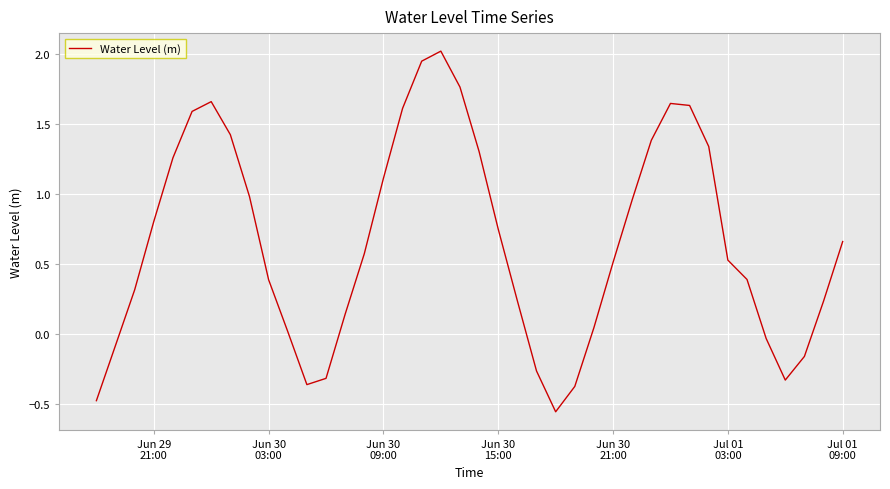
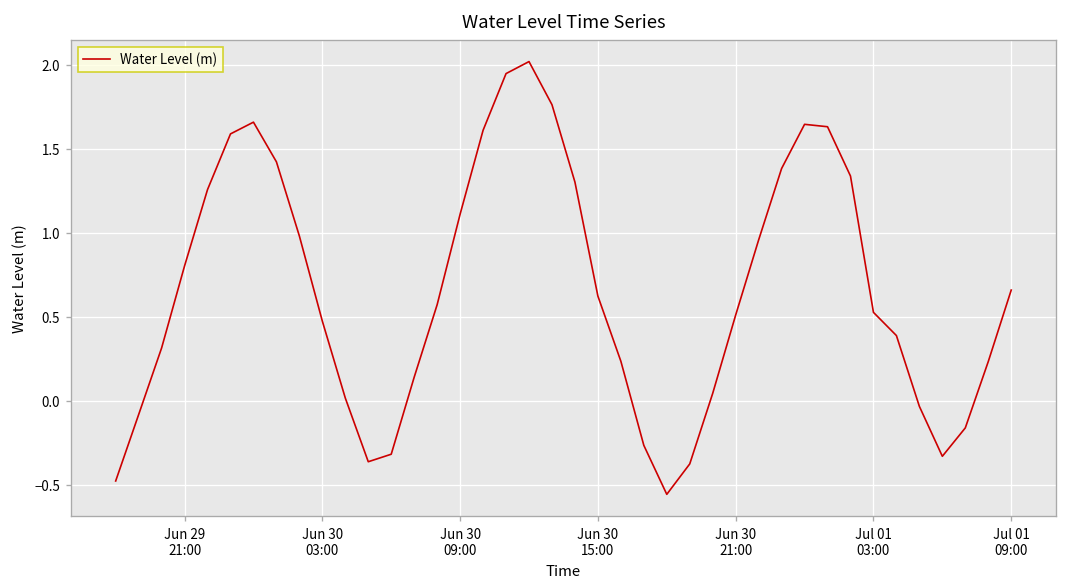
  {
    "Jun 29 21:00": 0.80,
-   "Jun 30 03:00": 0.39,
+   "Jun 30 03:00": 0.47,
    "Jun 30 09:00": 1.11,
-   "Jun 30 15:00": 0.75,
+   "Jun 30 15:00": 0.62,
    "Jun 30 21:00": 0.51,
    "Jul 01 03:00": 0.53,
    "Jul 01 09:00": 0.66
  }
